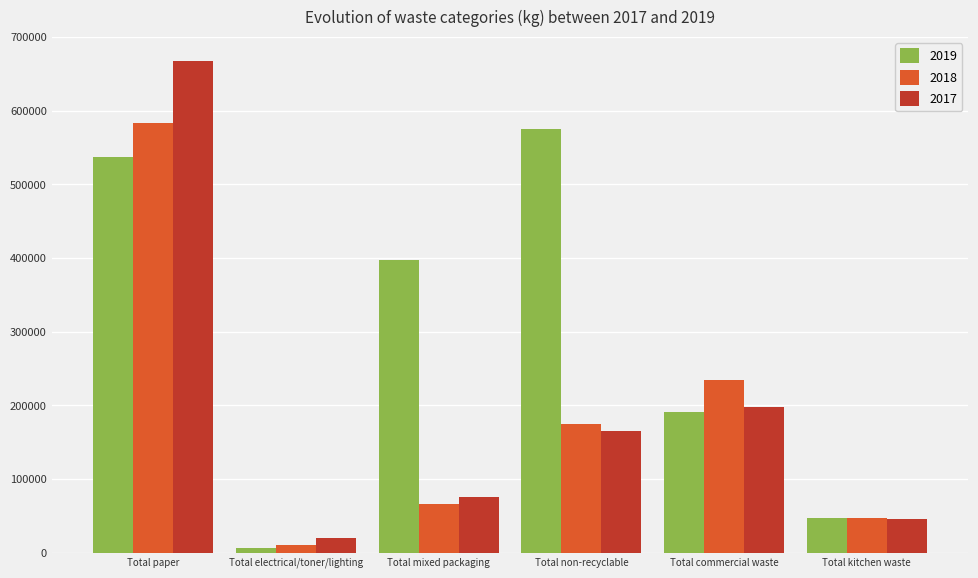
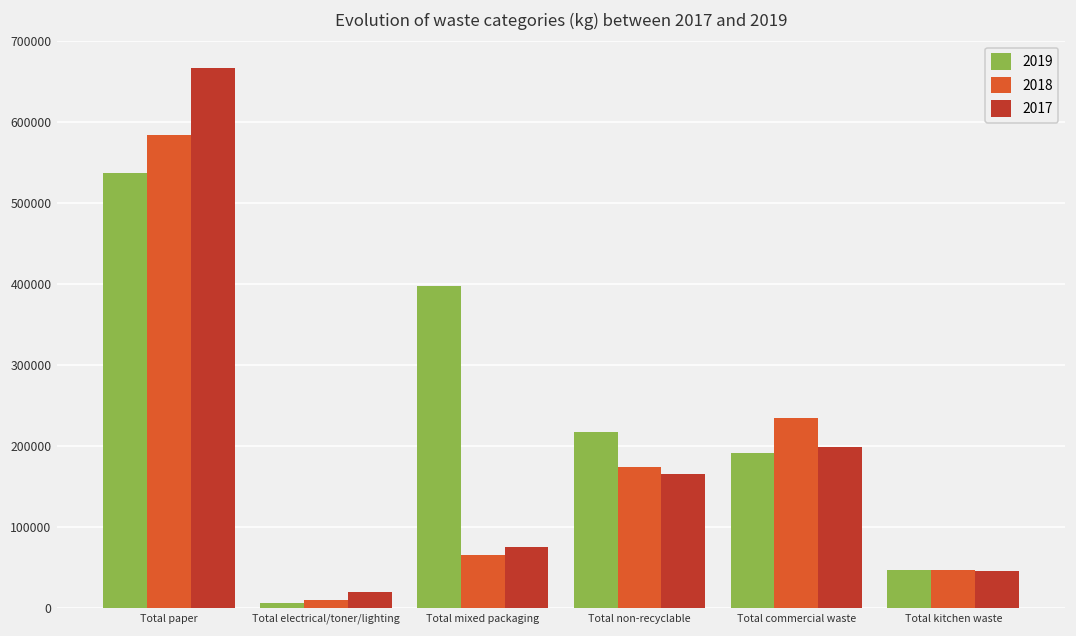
  {
    "2019": {
      "Total paper": 540000,
      "Total electrical/toner/lighting": 10000,
      "Total mixed packaging": 400000,
-     "Total non-recyclable": 580000,
+     "Total non-recyclable": 220000,
      "Total commercial waste": 190000,
      "Total kitchen waste": 50000
    }
  }
